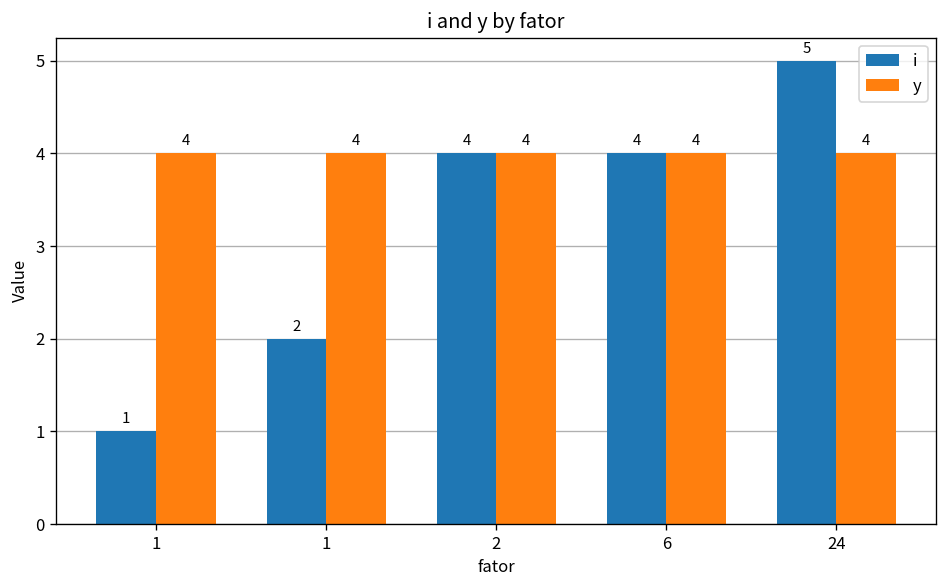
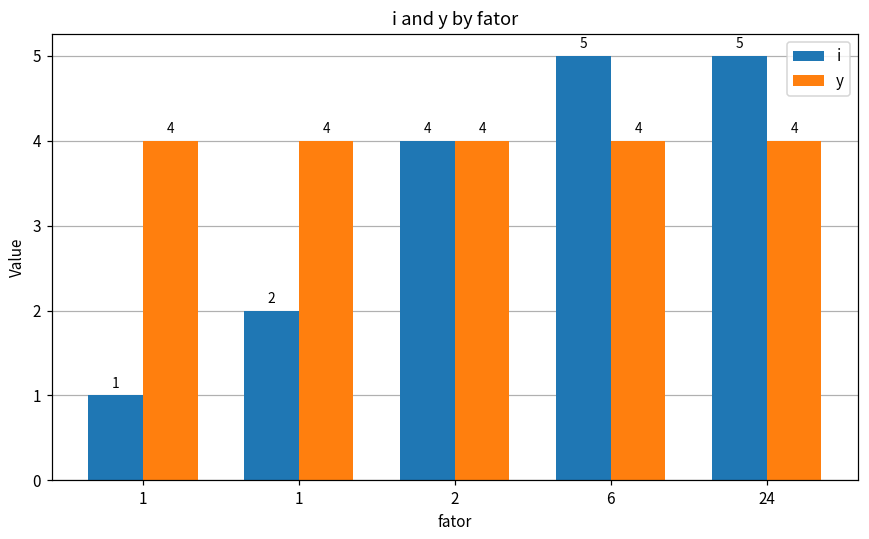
  {
    "i": {
      "2": 4,
-     "6": 4,
+     "6": 5,
      "24": 5
    },
    "y": {
      "2": 4,
      "6": 4,
      "24": 4
    }
  }
